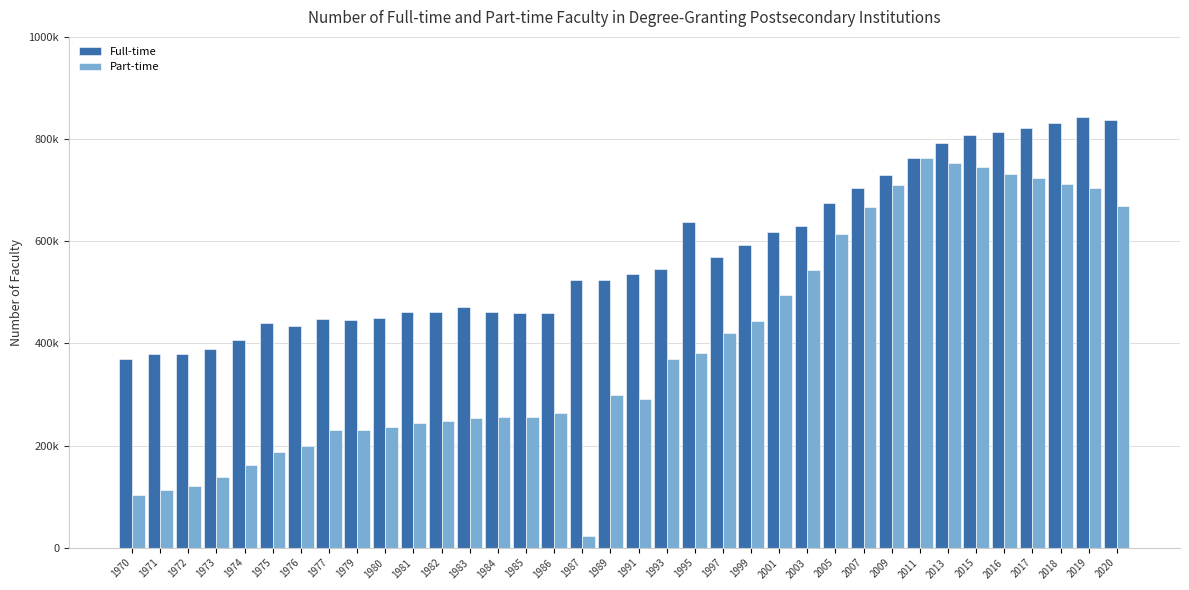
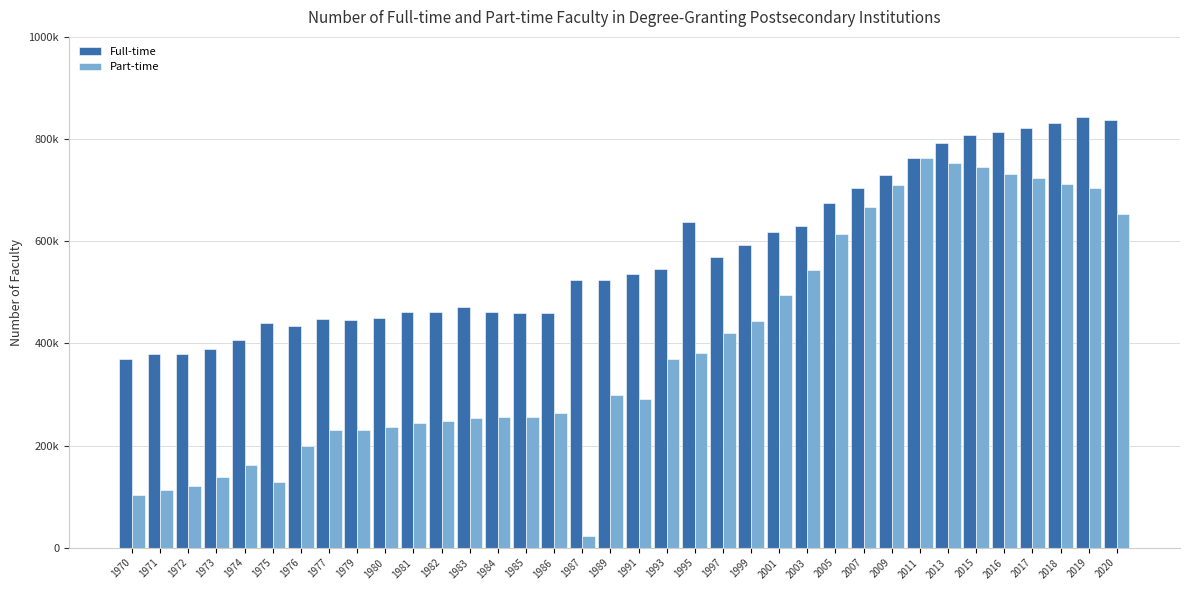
  {
    "Full-time": {
      "1970": 370000,
      "1971": 380000,
      "1972": 380000,
      "1973": 390000,
      "1974": 410000,
      "1975": 440000,
      "1976": 430000,
      "1977": 450000,
      "1979": 450000,
      "1980": 450000,
      "1981": 460000,
      "1982": 460000,
      "1983": 470000,
      "1984": 460000,
      "1985": 460000,
      "1986": 460000,
      "1987": 520000,
      "1989": 520000,
      "1991": 540000,
      "1993": 550000,
      "1995": 640000,
      "1997": 570000,
      "1999": 590000,
      "2001": 620000,
      "2003": 630000,
      "2005": 680000,
      "2007": 700000,
      "2009": 730000,
      "2011": 760000,
      "2013": 790000,
      "2015": 810000,
      "2016": 810000,
      "2017": 820000,
      "2018": 830000,
      "2019": 840000,
      "2020": 840000
    },
    "Part-time": {
      "1970": 100000,
      "1971": 110000,
      "1972": 120000,
      "1973": 140000,
      "1974": 160000,
-     "1975": 190000,
+     "1975": 130000,
      "1976": 200000,
      "1977": 230000,
      "1979": 230000,
      "1980": 240000,
      "1981": 240000,
      "1982": 250000,
      "1983": 250000,
      "1984": 260000,
      "1985": 260000,
      "1986": 260000,
      "1987": 20000,
      "1989": 300000,
      "1991": 290000,
      "1993": 370000,
      "1995": 380000,
      "1997": 420000,
      "1999": 440000,
      "2001": 500000,
      "2003": 540000,
      "2005": 610000,
      "2007": 670000,
      "2009": 710000,
      "2011": 760000,
      "2013": 750000,
      "2015": 750000,
      "2016": 730000,
      "2017": 720000,
      "2018": 710000,
      "2019": 710000,
-     "2020": 670000
+     "2020": 650000
    }
  }
